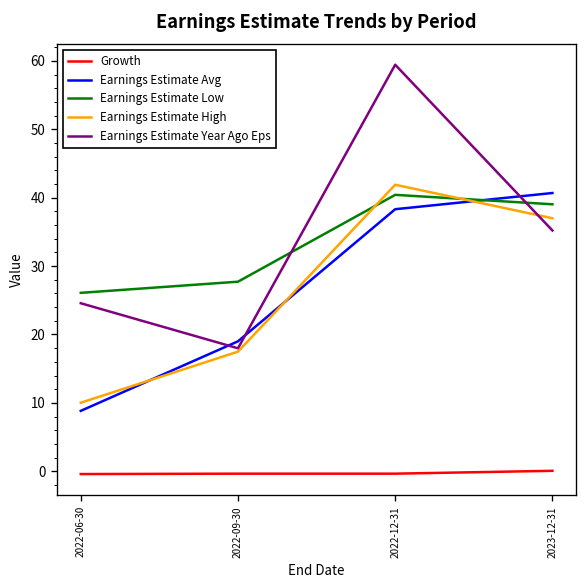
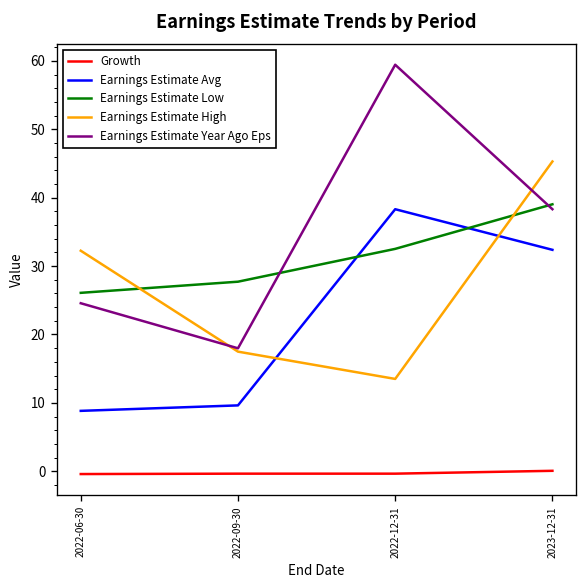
  {
    "Growth": {
      "2022-06-30": 0,
      "2022-09-30": 0,
      "2022-12-31": 0,
      "2023-12-31": 0
    },
    "Earnings Estimate Avg": {
      "2022-06-30": 9,
-     "2022-09-30": 19,
+     "2022-09-30": 10,
      "2022-12-31": 38,
-     "2023-12-31": 41
+     "2023-12-31": 32
    },
    "Earnings Estimate Low": {
      "2022-06-30": 26,
      "2022-09-30": 28,
-     "2022-12-31": 40,
+     "2022-12-31": 33,
      "2023-12-31": 39
    },
    "Earnings Estimate High": {
-     "2022-06-30": 10,
+     "2022-06-30": 32,
      "2022-09-30": 17,
-     "2022-12-31": 42,
-     "2023-12-31": 37
+     "2022-12-31": 14,
+     "2023-12-31": 45
    },
    "Earnings Estimate Year Ago Eps": {
      "2022-06-30": 25,
      "2022-09-30": 18,
      "2022-12-31": 59,
-     "2023-12-31": 35
+     "2023-12-31": 38
    }
  }
